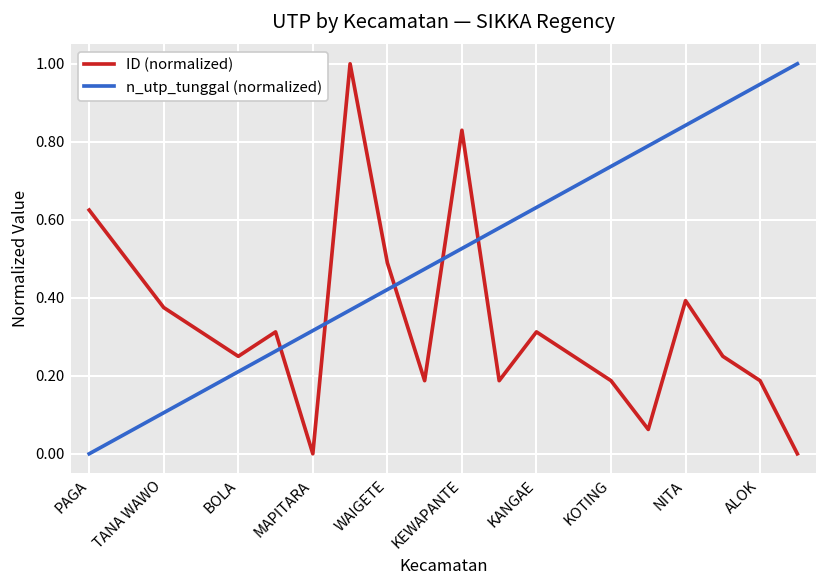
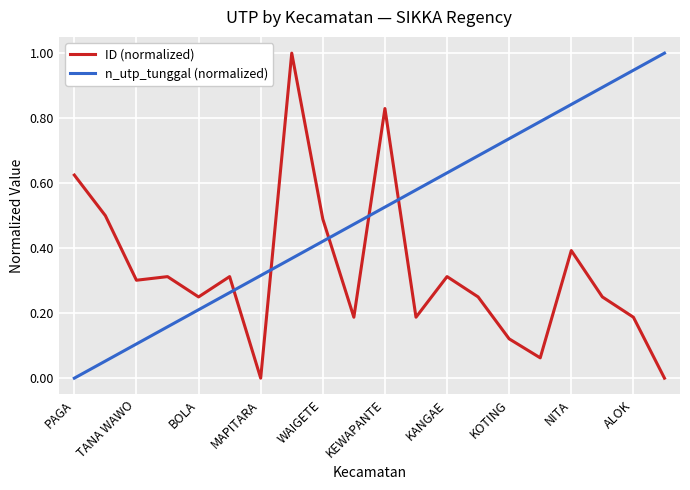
  {
    "ID (normalized)": {
      "PAGA": 0.62,
-     "TANA WAWO": 0.37,
+     "TANA WAWO": 0.30,
      "BOLA": 0.25,
      "MAPITARA": 0.00,
      "WAIGETE": 0.49,
      "KEWAPANTE": 0.83,
      "KANGAE": 0.31,
-     "KOTING": 0.19,
+     "KOTING": 0.12,
      "NITA": 0.39,
      "ALOK": 0.19
    },
    "n_utp_tunggal (normalized)": {
      "PAGA": 0.00,
      "TANA WAWO": 0.11,
      "BOLA": 0.21,
      "MAPITARA": 0.32,
      "WAIGETE": 0.42,
      "KEWAPANTE": 0.53,
      "KANGAE": 0.63,
      "KOTING": 0.74,
      "NITA": 0.84,
      "ALOK": 0.95
    }
  }
